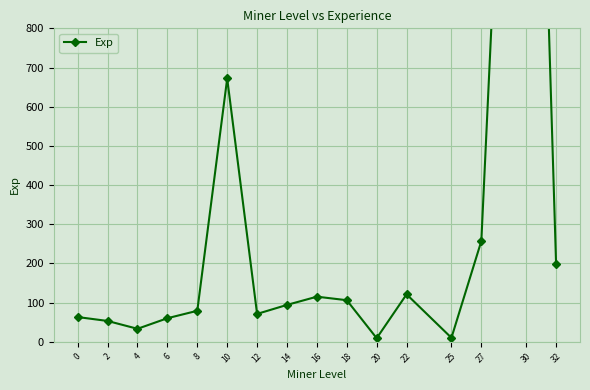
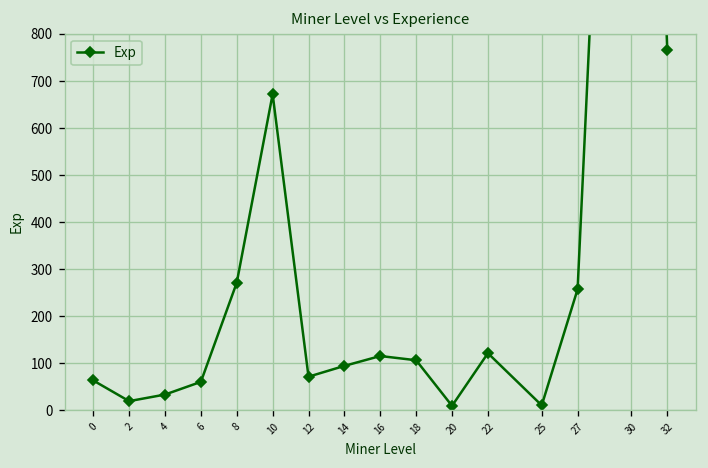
  {
    "0": 60,
-   "2": 50,
+   "2": 20,
    "4": 30,
    "6": 60,
-   "8": 80,
+   "8": 270,
    "10": 670,
    "12": 70,
    "14": 90,
    "16": 120,
    "18": 110,
    "20": 10,
    "22": 120,
    "25": 10,
    "27": 260,
-   "32": 200
+   "32": 770
  }
